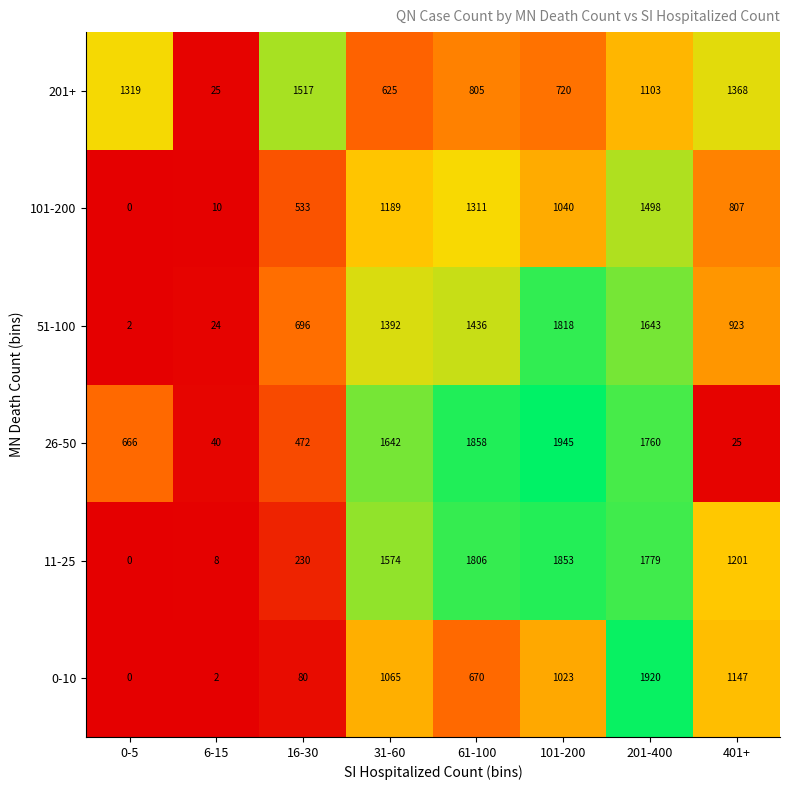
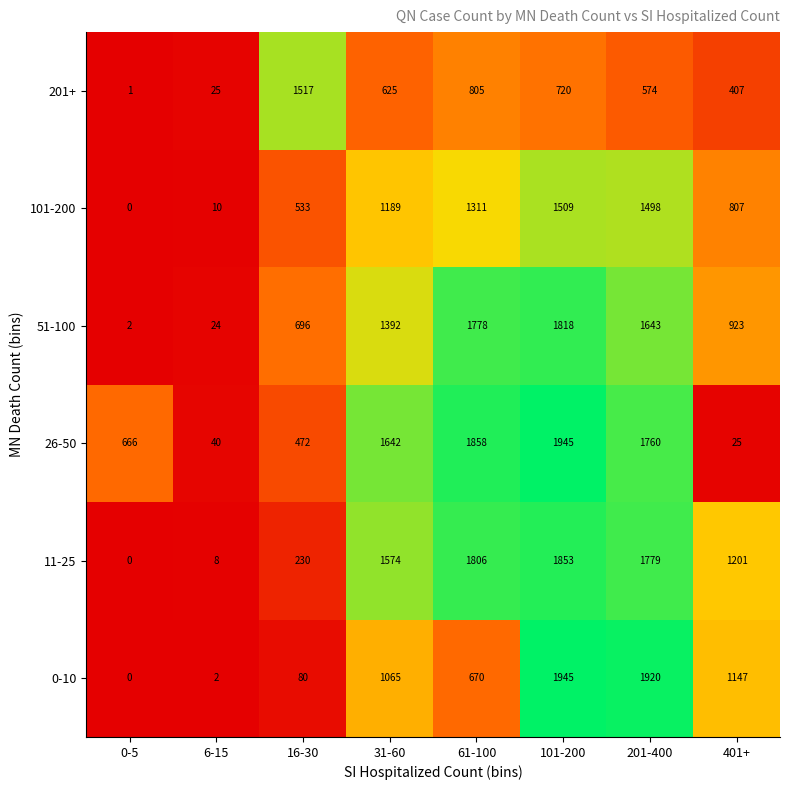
  {
    "201+": {
-     "0-5": 1319,
+     "0-5": 1,
      "6-15": 25,
      "16-30": 1517,
      "31-60": 625,
      "61-100": 805,
      "101-200": 720,
-     "201-400": 1103,
-     "401+": 1368
+     "201-400": 574,
+     "401+": 407
    },
    "101-200": {
      "0-5": 0,
      "6-15": 10,
      "16-30": 533,
      "31-60": 1189,
      "61-100": 1311,
-     "101-200": 1040,
+     "101-200": 1509,
      "201-400": 1498,
      "401+": 807
    },
    "51-100": {
      "0-5": 2,
      "6-15": 24,
      "16-30": 696,
      "31-60": 1392,
-     "61-100": 1436,
+     "61-100": 1778,
      "101-200": 1818,
      "201-400": 1643,
      "401+": 923
    },
    "26-50": {
      "0-5": 666,
      "6-15": 40,
      "16-30": 472,
      "31-60": 1642,
      "61-100": 1858,
      "101-200": 1945,
      "201-400": 1760,
      "401+": 25
    },
    "11-25": {
      "0-5": 0,
      "6-15": 8,
      "16-30": 230,
      "31-60": 1574,
      "61-100": 1806,
      "101-200": 1853,
      "201-400": 1779,
      "401+": 1201
    },
    "0-10": {
      "0-5": 0,
      "6-15": 2,
      "16-30": 80,
      "31-60": 1065,
      "61-100": 670,
-     "101-200": 1023,
+     "101-200": 1945,
      "201-400": 1920,
      "401+": 1147
    }
  }
